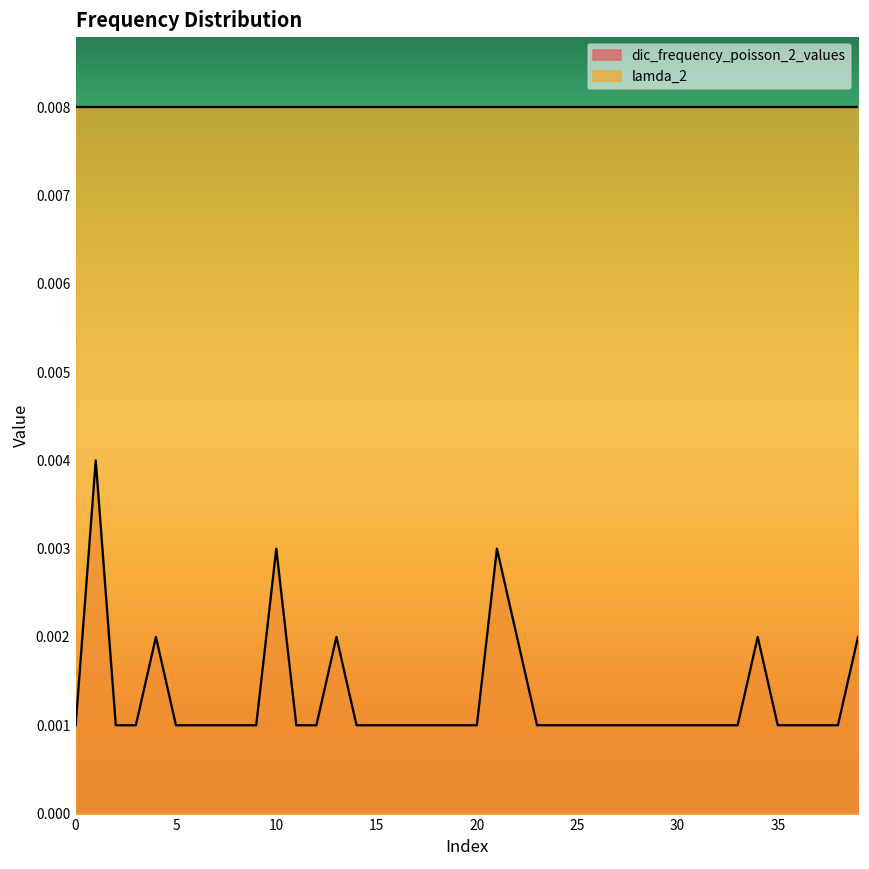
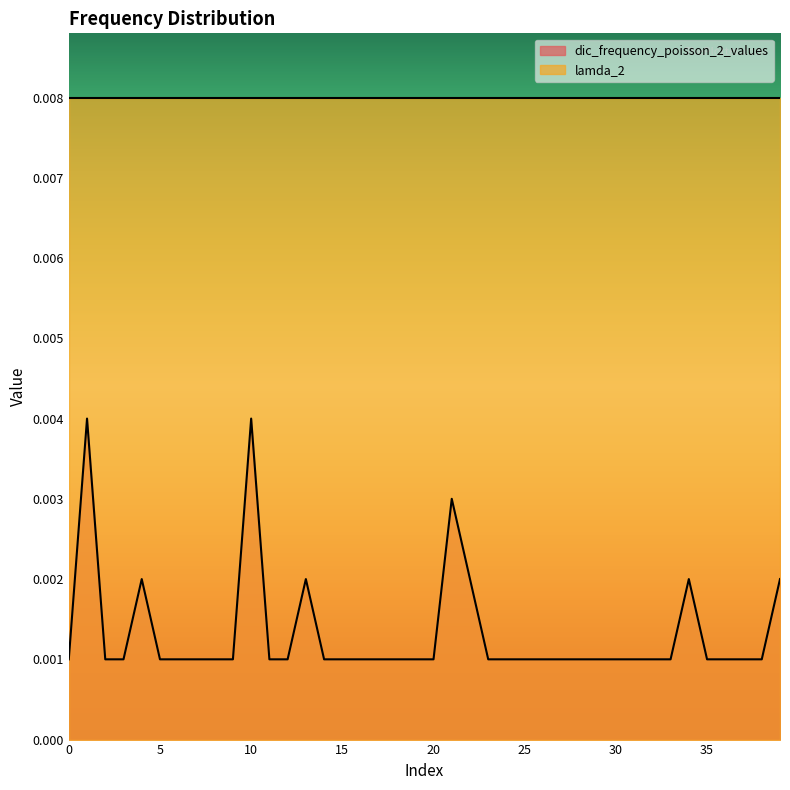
  {
    "dic_frequency_poisson_2_values": {
      "0": 0.001,
      "5": 0.001,
-     "10": 0.003,
+     "10": 0.004,
      "15": 0.001,
      "20": 0.001,
      "25": 0.001,
      "30": 0.001,
      "35": 0.001
    },
    "lamda_2": {
      "0": 0.008,
      "5": 0.008,
      "10": 0.008,
      "15": 0.008,
      "20": 0.008,
      "25": 0.008,
      "30": 0.008,
      "35": 0.008
    }
  }
